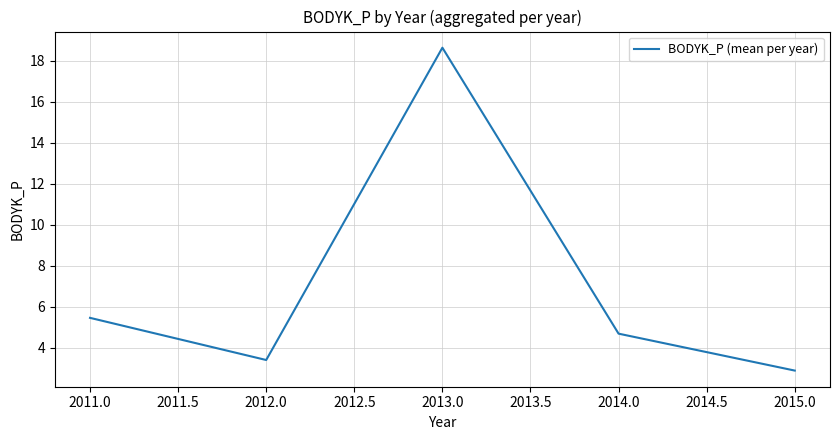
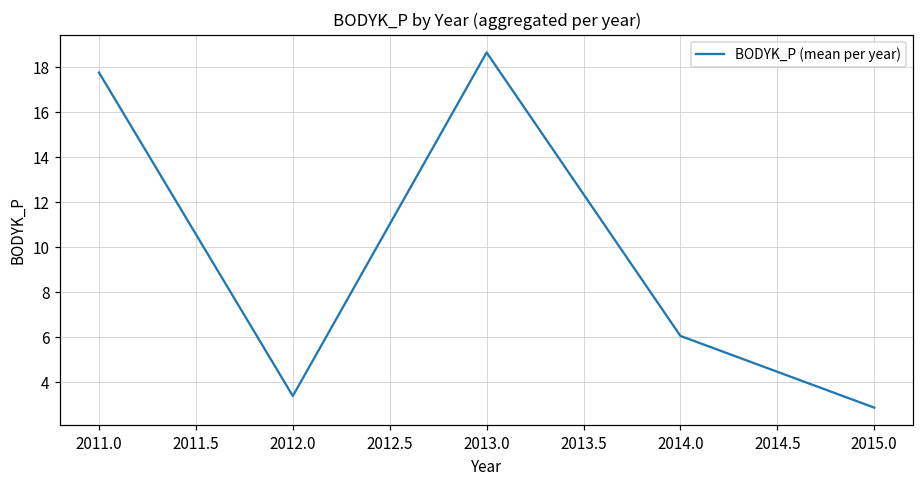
  {
-   "2011.0": 5.5,
+   "2011.0": 17.8,
    "2012.0": 3.4,
    "2013.0": 18.6,
-   "2014.0": 4.7,
+   "2014.0": 6.1,
    "2015.0": 2.9
  }
